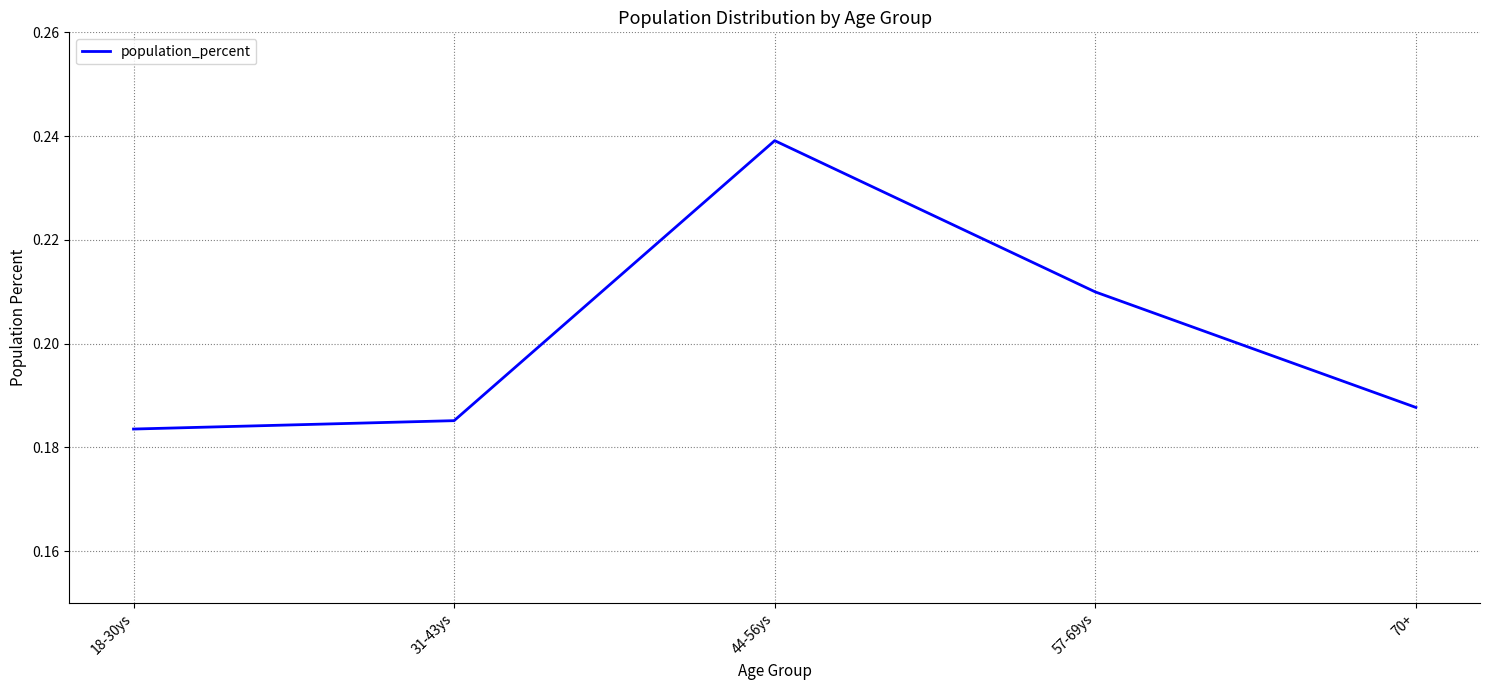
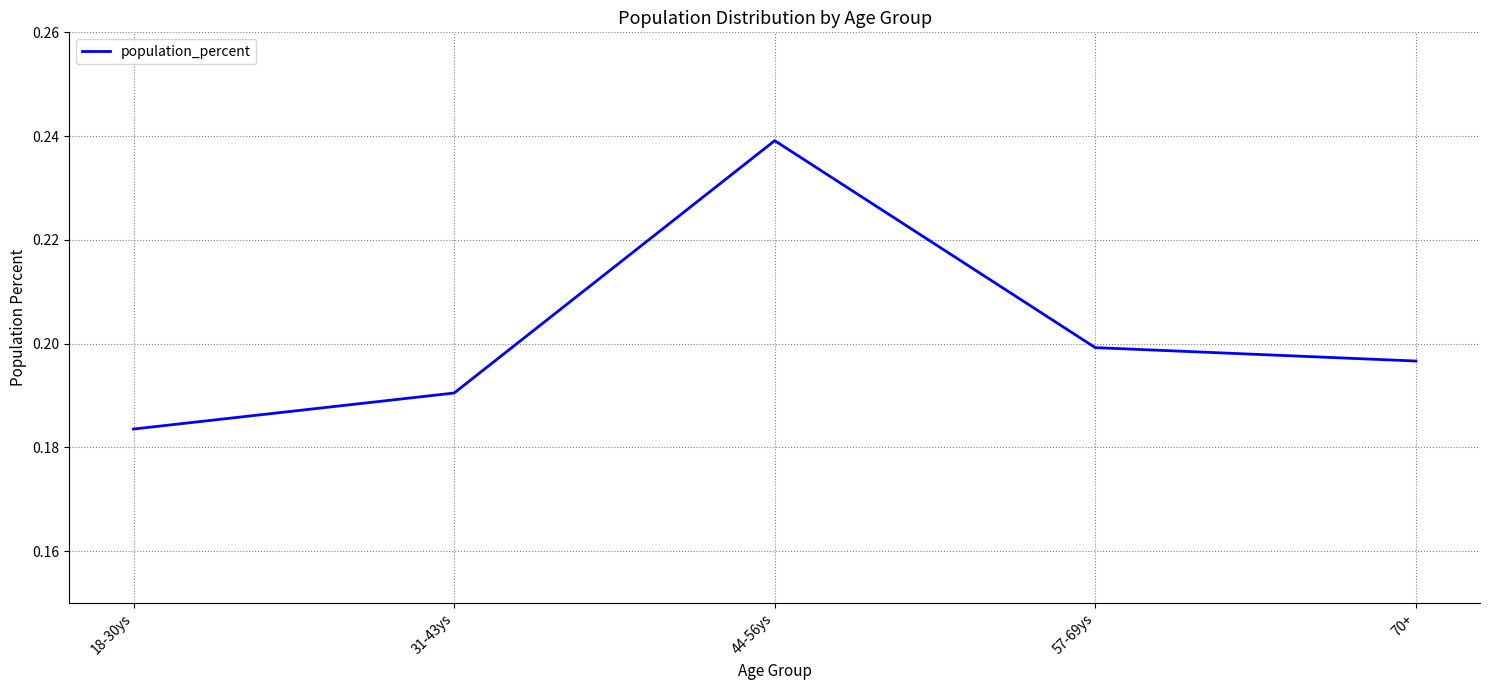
  {
    "18-30ys": 0.184,
-   "31-43ys": 0.185,
+   "31-43ys": 0.190,
    "44-56ys": 0.239,
-   "57-69ys": 0.210,
-   "70+": 0.188
+   "57-69ys": 0.199,
+   "70+": 0.197
  }
